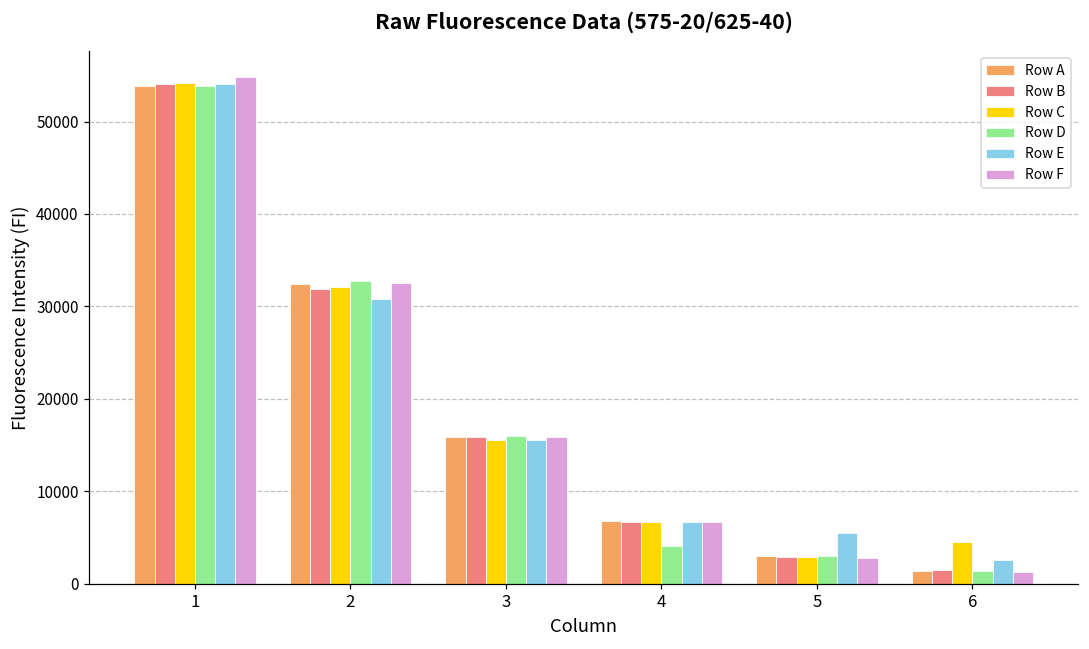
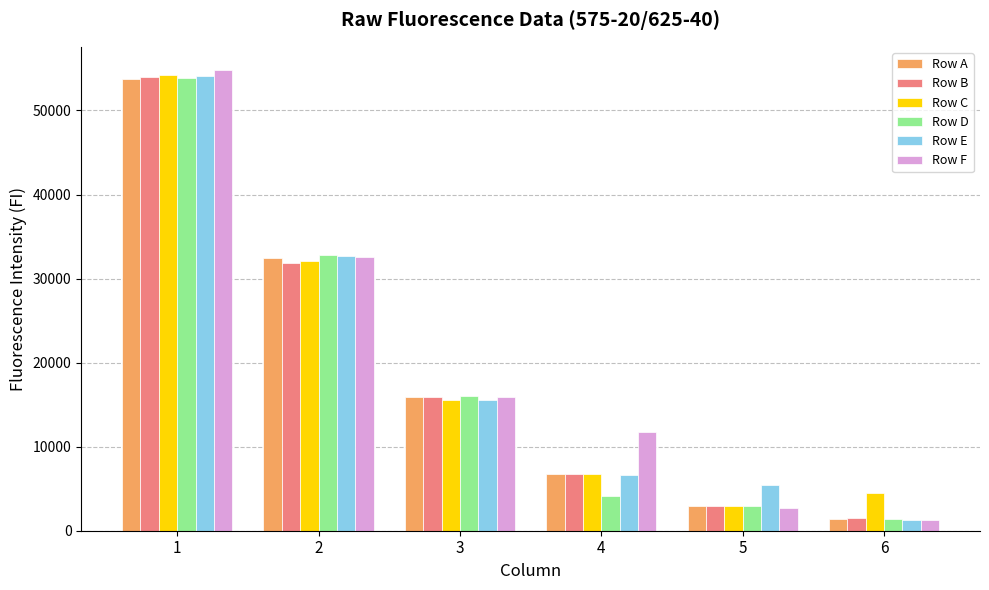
  {
    "Row C": {
      "1": 54000,
      "2": 32000,
      "3": 16000,
      "4": 7000,
      "5": 3000,
      "6": 5000
    },
    "Row D": {
      "1": 54000,
      "2": 33000,
      "3": 16000,
      "4": 4000,
      "5": 3000,
      "6": 1000
    },
    "Row E": {
      "1": 54000,
-     "2": 31000,
+     "2": 33000,
      "3": 16000,
      "4": 7000,
      "5": 5000,
-     "6": 3000
+     "6": 1000
    },
    "Row F": {
      "1": 55000,
      "2": 33000,
      "3": 16000,
-     "4": 7000,
+     "4": 12000,
      "5": 3000,
      "6": 1000
    }
  }
